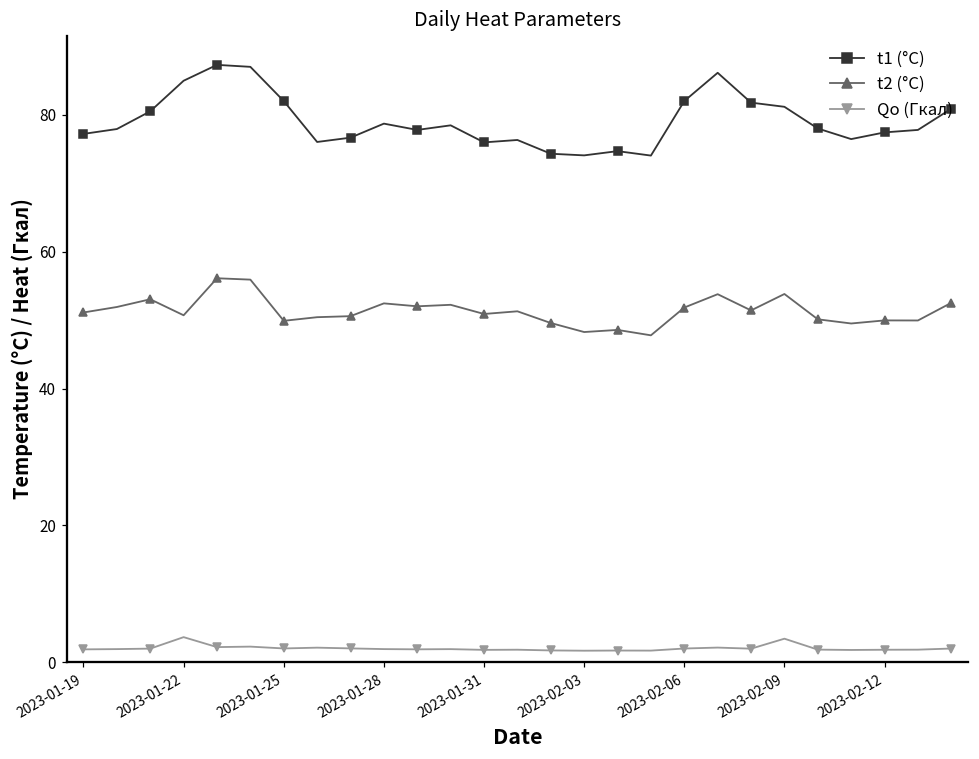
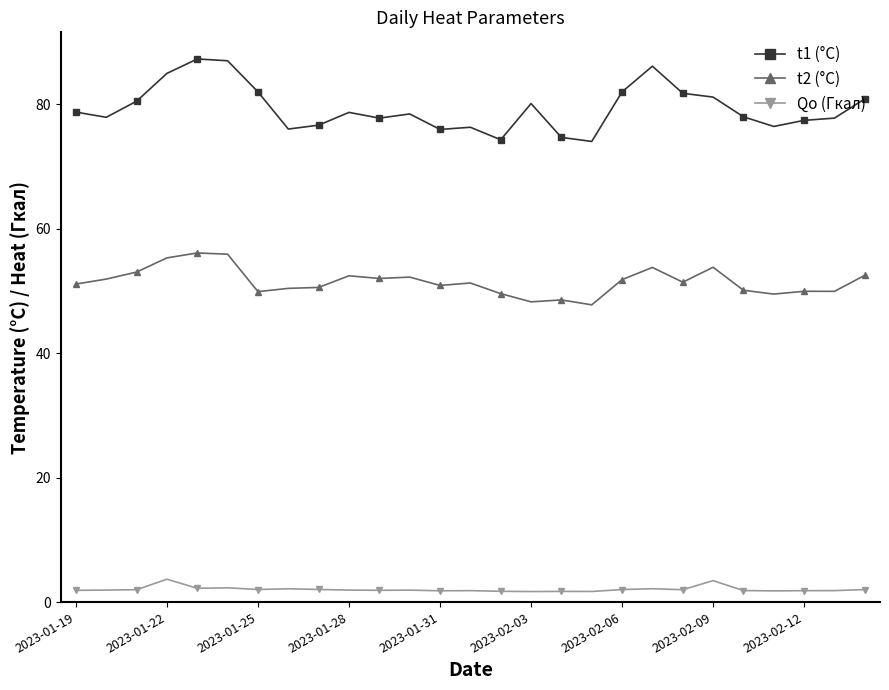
  {
    "t1 (°C)": {
-     "2023-01-19": 77,
+     "2023-01-19": 79,
      "2023-01-22": 85,
      "2023-01-25": 82,
      "2023-01-28": 79,
      "2023-01-31": 76,
-     "2023-02-03": 74,
+     "2023-02-03": 80,
      "2023-02-06": 82,
      "2023-02-09": 81,
      "2023-02-12": 77
    },
    "t2 (°C)": {
      "2023-01-19": 51,
-     "2023-01-22": 51,
+     "2023-01-22": 55,
      "2023-01-25": 50,
      "2023-01-28": 52,
      "2023-01-31": 51,
      "2023-02-03": 48,
      "2023-02-06": 52,
      "2023-02-09": 54,
      "2023-02-12": 50
    },
    "Qо (Гкал)": {
      "2023-01-19": 2,
      "2023-01-22": 4,
      "2023-01-25": 2,
      "2023-01-28": 2,
      "2023-01-31": 2,
      "2023-02-03": 2,
      "2023-02-06": 2,
      "2023-02-09": 3,
      "2023-02-12": 2
    }
  }
